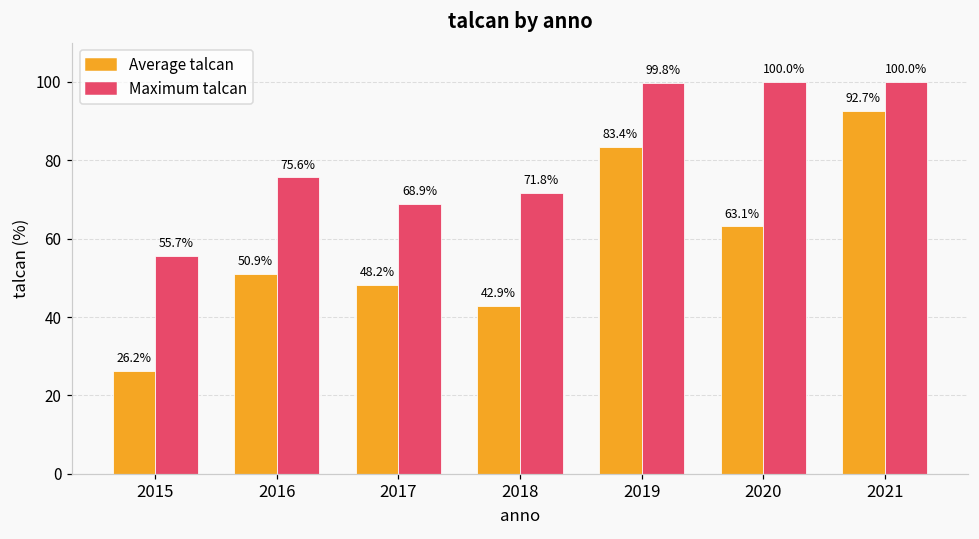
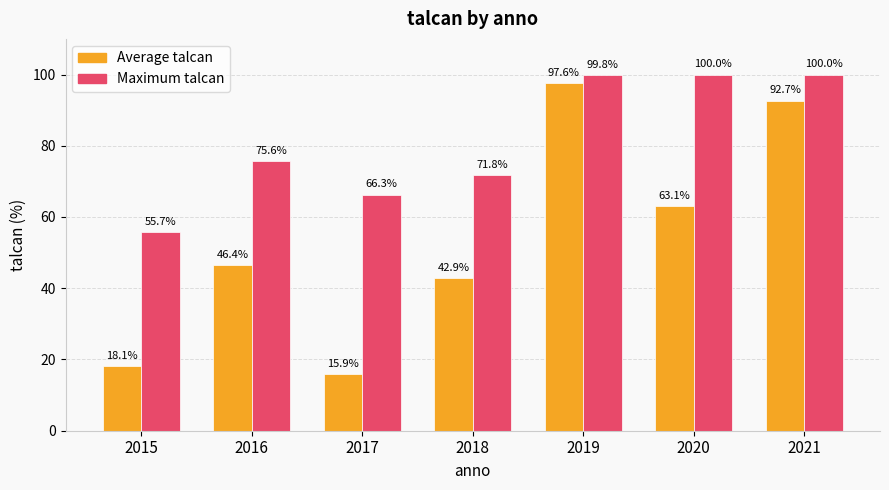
  {
    "Average talcan": {
-     "2015": "26.2%",
-     "2016": "50.9%",
-     "2017": "48.2%",
+     "2015": "18.1%",
+     "2016": "46.4%",
+     "2017": "15.9%",
      "2018": "42.9%",
-     "2019": "83.4%",
+     "2019": "97.6%",
      "2020": "63.1%",
      "2021": "92.7%"
    },
    "Maximum talcan": {
      "2015": "55.7%",
      "2016": "75.6%",
-     "2017": "68.9%",
+     "2017": "66.3%",
      "2018": "71.8%",
      "2019": "99.8%",
      "2020": "100.0%",
      "2021": "100.0%"
    }
  }
